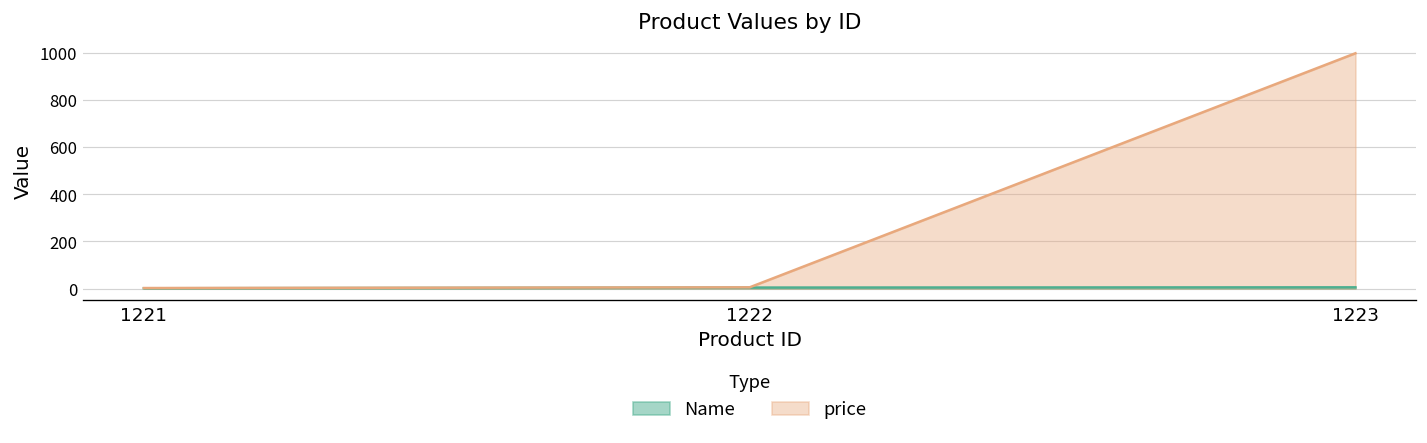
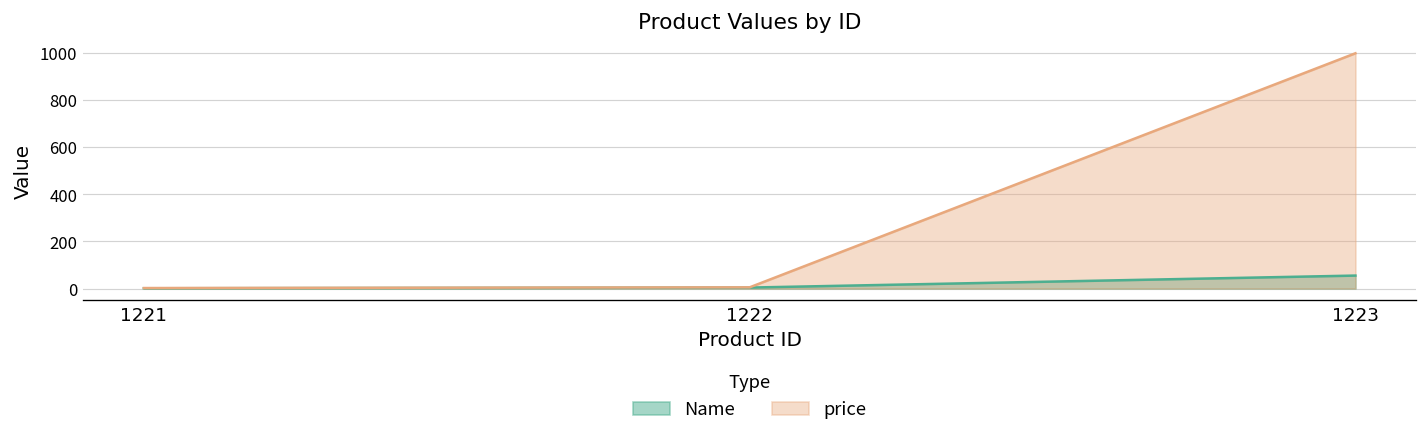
  {
    "Name": {
-     "1223": 10
+     "1223": 60
    },
    "price": {
      "1223": 1000
    }
  }
